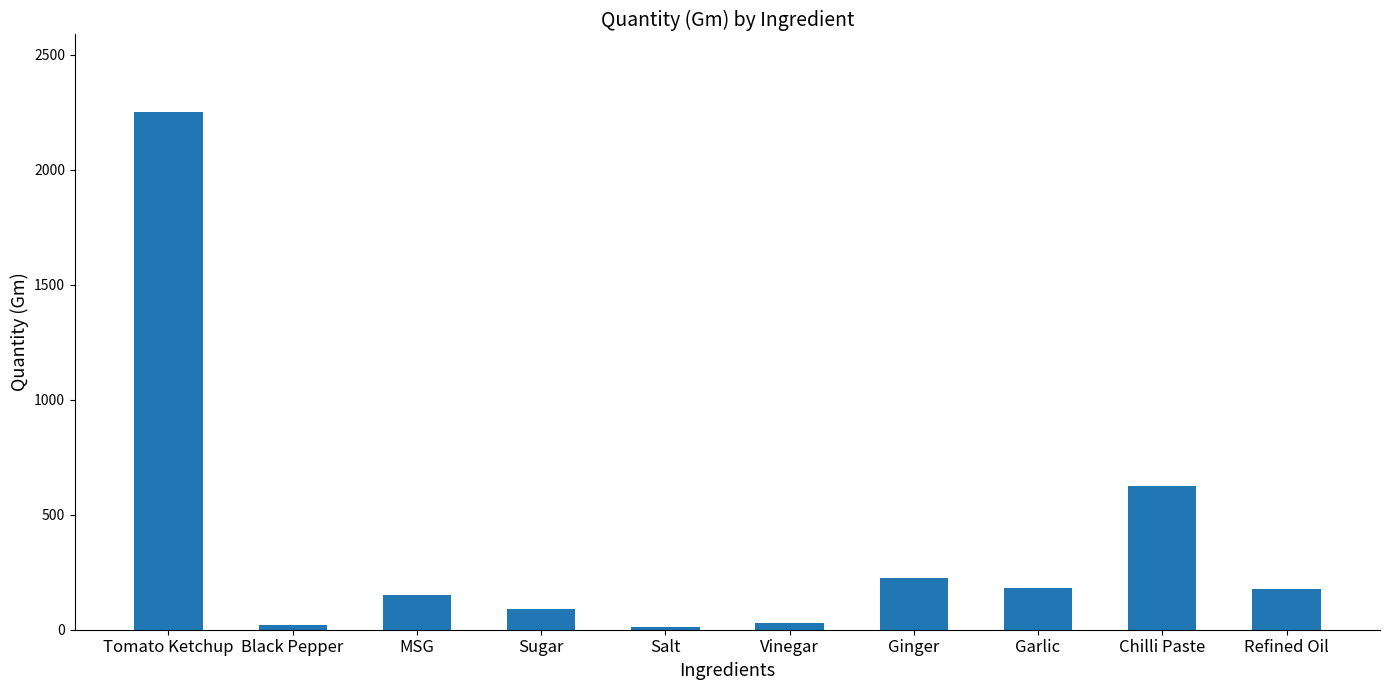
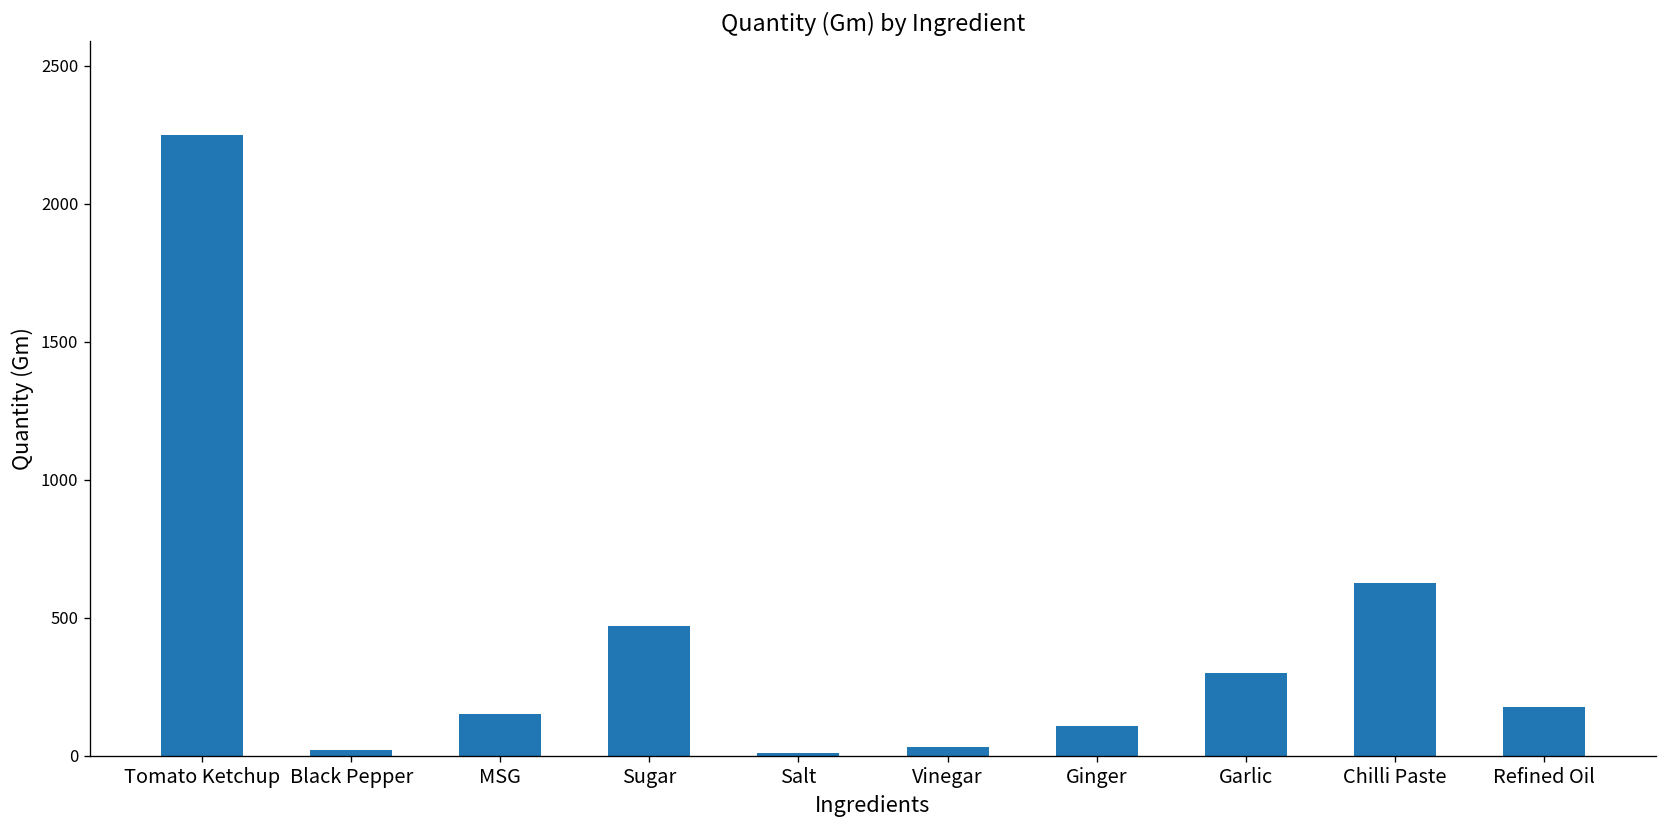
  {
    "Tomato Ketchup": 2250,
    "Black Pepper": 20,
    "MSG": 150,
-   "Sugar": 90,
+   "Sugar": 470,
    "Vinegar": 30,
-   "Ginger": 230,
-   "Garlic": 180,
+   "Ginger": 110,
+   "Garlic": 300,
    "Chilli Paste": 620,
    "Refined Oil": 180
  }
